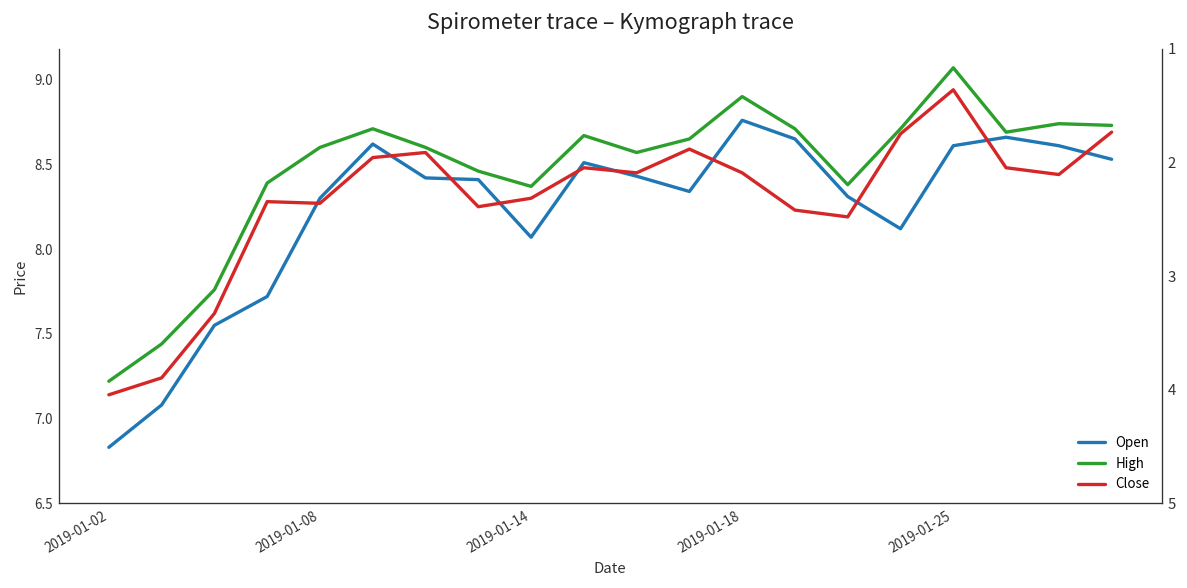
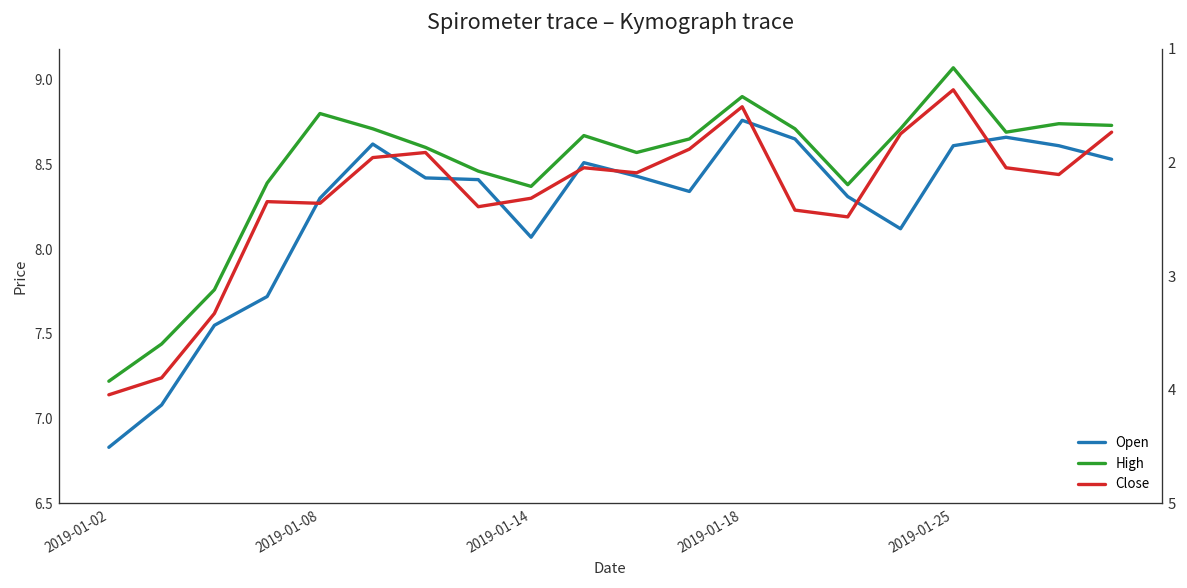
  {
    "Open": {
      "2019-01-02": 6.83,
      "2019-01-08": 8.30,
      "2019-01-14": 8.07,
      "2019-01-18": 8.76,
      "2019-01-25": 8.61
    },
    "High": {
      "2019-01-02": 7.22,
-     "2019-01-08": 8.6,
+     "2019-01-08": 8.8,
      "2019-01-14": 8.37,
      "2019-01-18": 8.9,
      "2019-01-25": 9.07
    },
    "Close": {
      "2019-01-02": 7.14,
      "2019-01-08": 8.27,
      "2019-01-14": 8.30,
-     "2019-01-18": 8.45,
+     "2019-01-18": 8.84,
      "2019-01-25": 8.94
    }
  }
